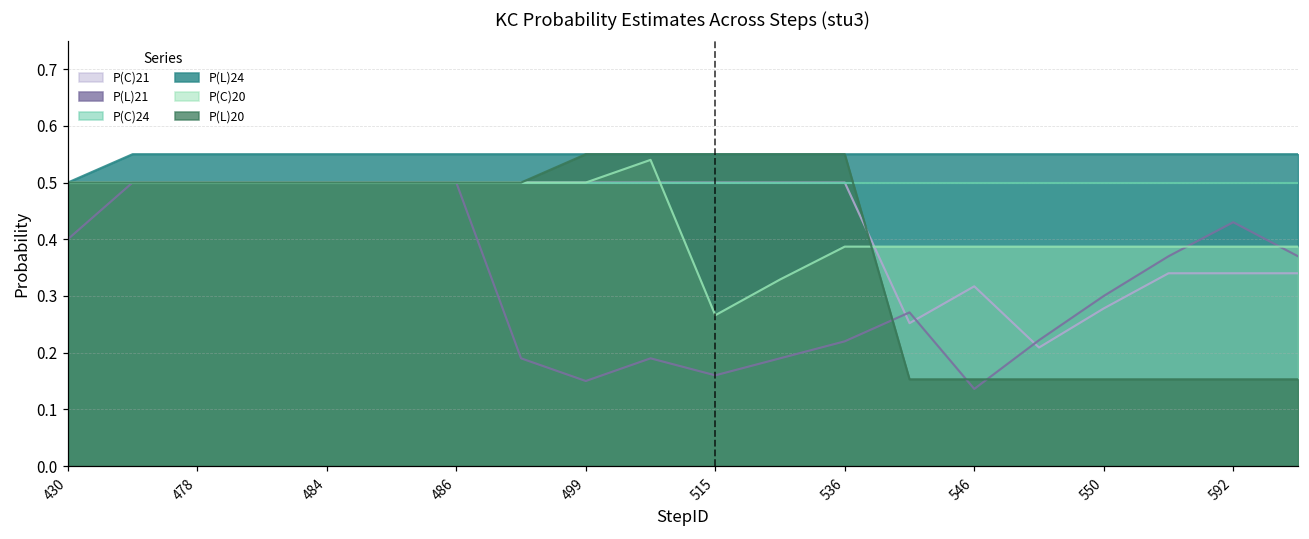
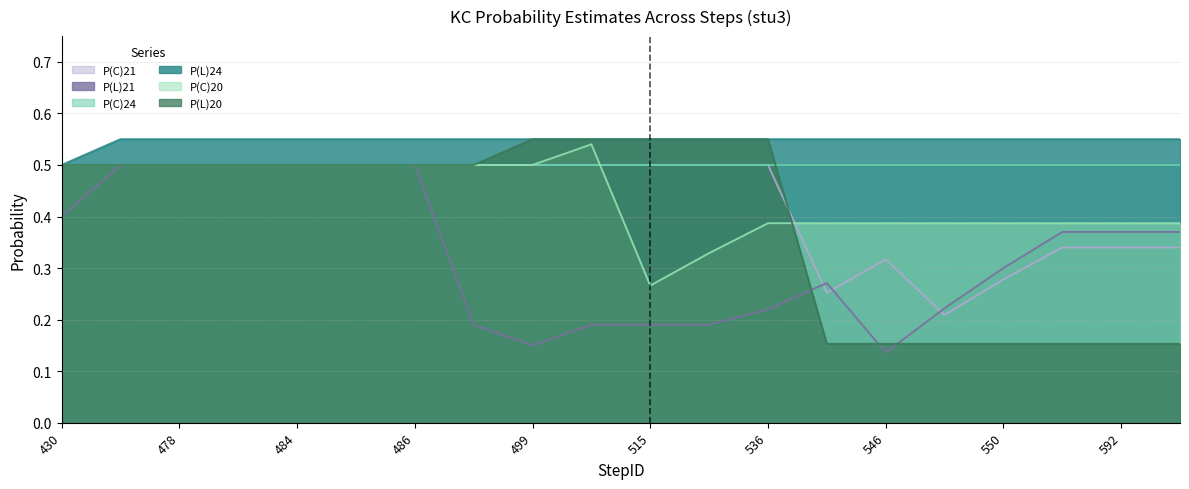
  {
    "P(L)21": {
      "430": 0.40,
      "499": 0.15,
-     "515": 0.16,
+     "515": 0.19,
      "536": 0.22,
      "546": 0.14,
      "550": 0.30,
-     "592": 0.43
+     "592": 0.37
    }
  }
